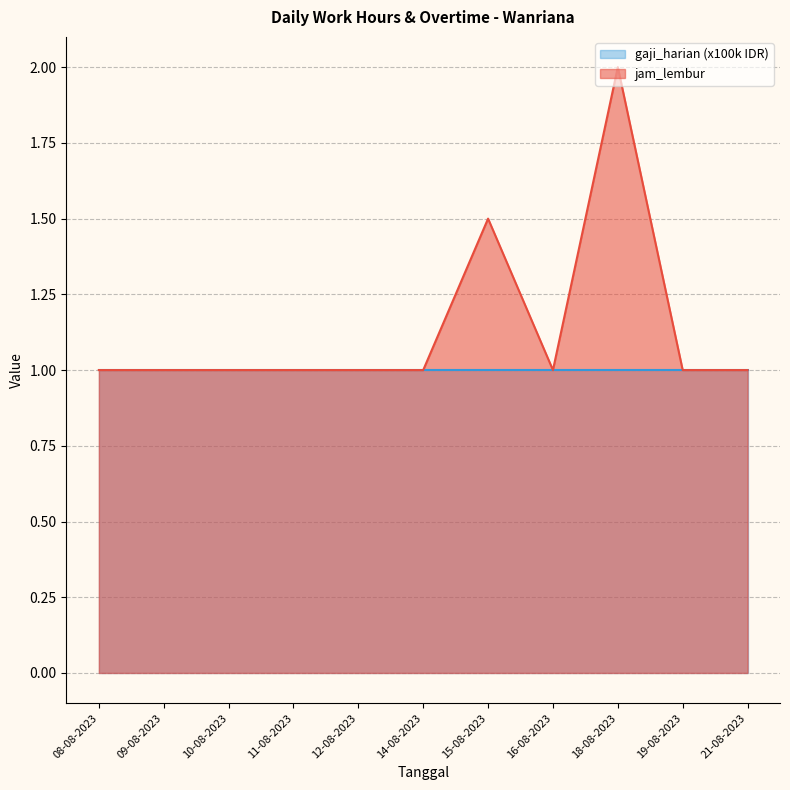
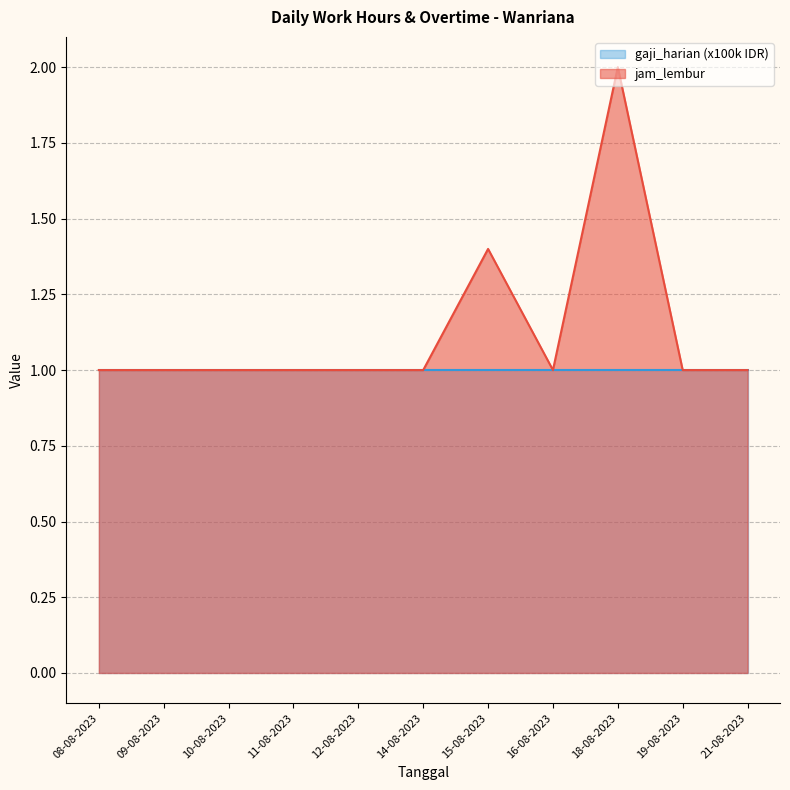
  {
    "gaji_harian (x100k IDR)": {
      "15-08-2023": 1.0,
      "18-08-2023": 1.0
    },
    "jam_lembur": {
-     "15-08-2023": 1.5
+     "15-08-2023": 1.4
    }
  }
